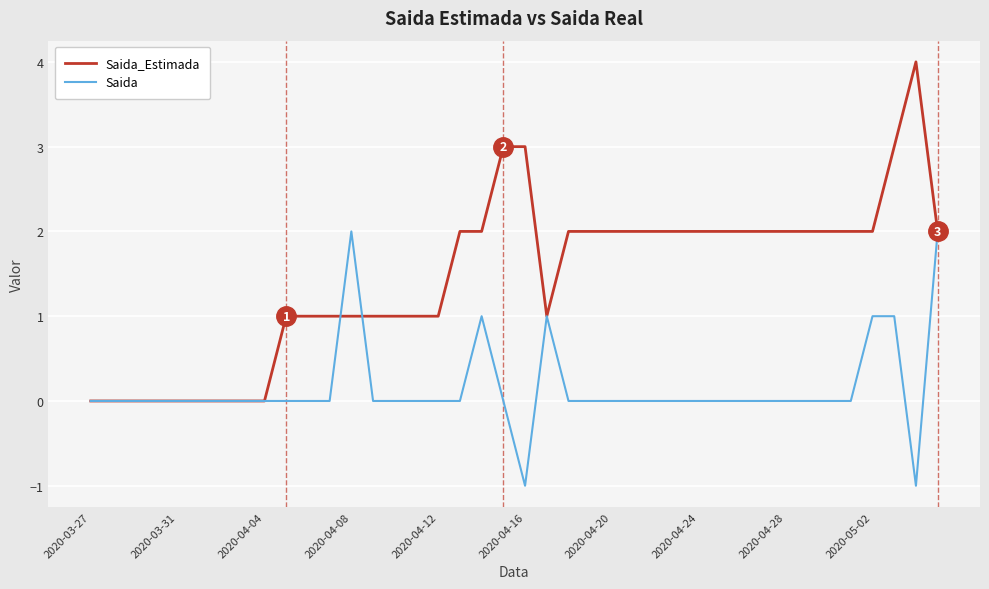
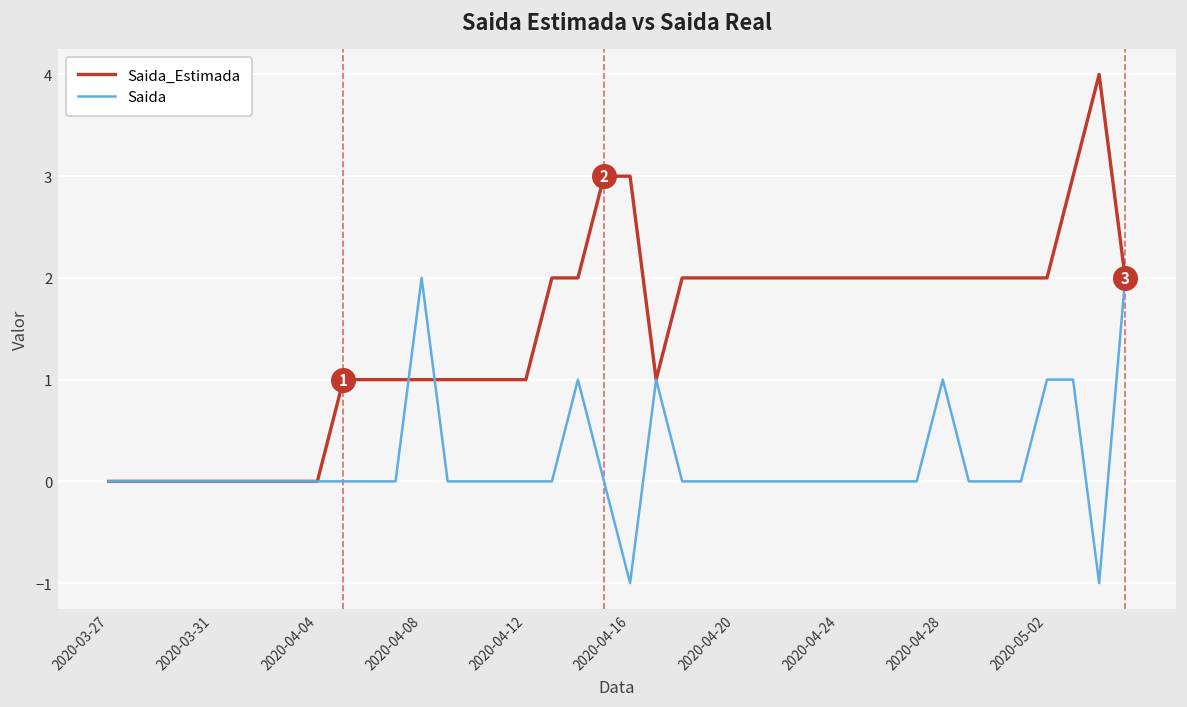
  {
    "Saida": {
      "2020-04-08": 2,
      "2020-04-12": 0,
      "2020-04-16": -1,
      "2020-04-20": 0,
      "2020-04-24": 0,
-     "2020-04-28": 0,
+     "2020-04-28": 1,
      "2020-05-02": 1
    }
  }
